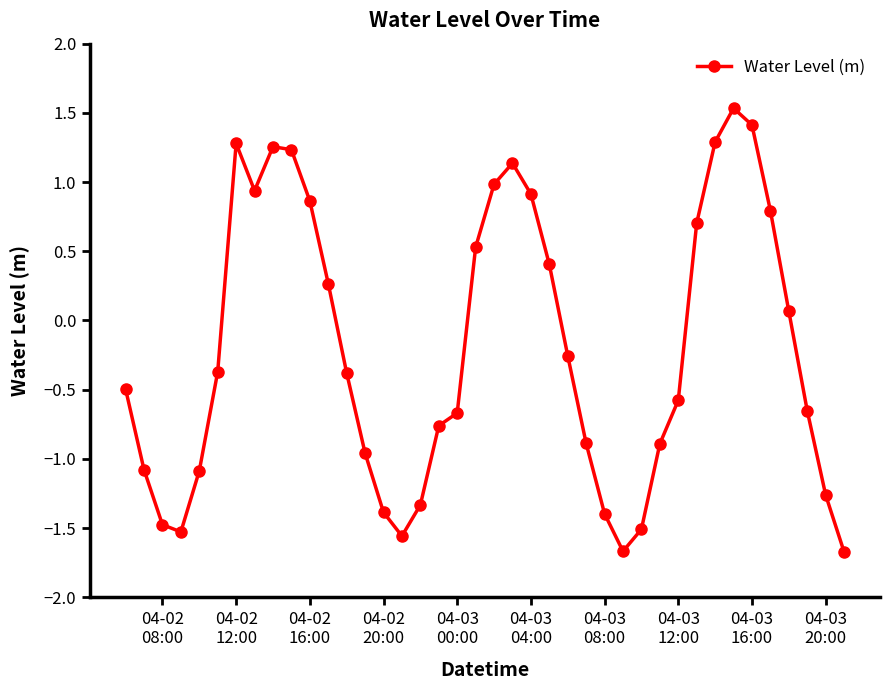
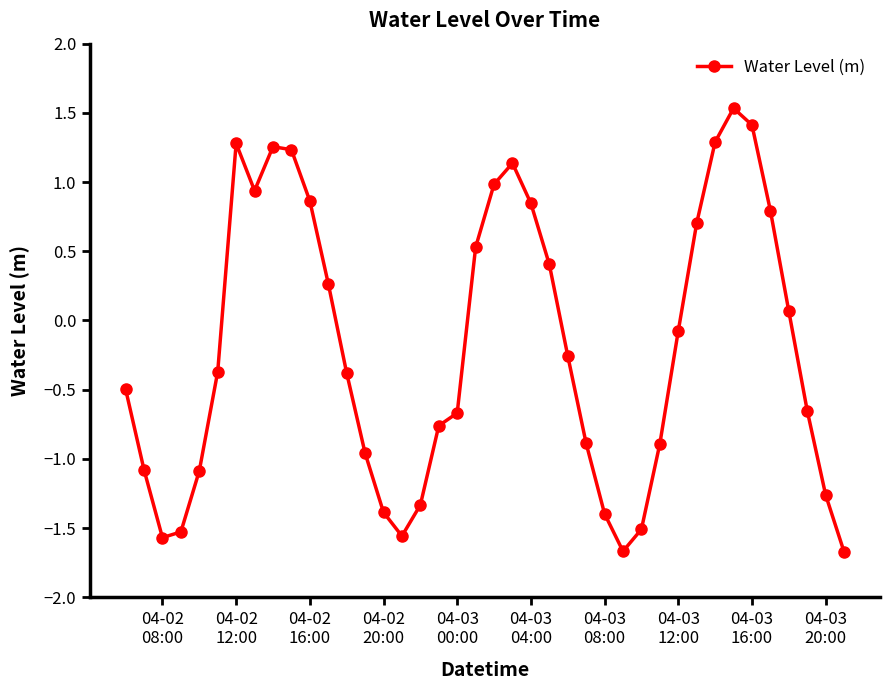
  {
-   "04-02 08:00": -1.48,
+   "04-02 08:00": -1.57,
    "04-02 12:00": 1.28,
    "04-02 16:00": 0.86,
    "04-02 20:00": -1.39,
    "04-03 00:00": -0.67,
-   "04-03 04:00": 0.91,
+   "04-03 04:00": 0.85,
    "04-03 08:00": -1.40,
-   "04-03 12:00": -0.58,
+   "04-03 12:00": -0.08,
    "04-03 16:00": 1.41,
    "04-03 20:00": -1.26
  }
